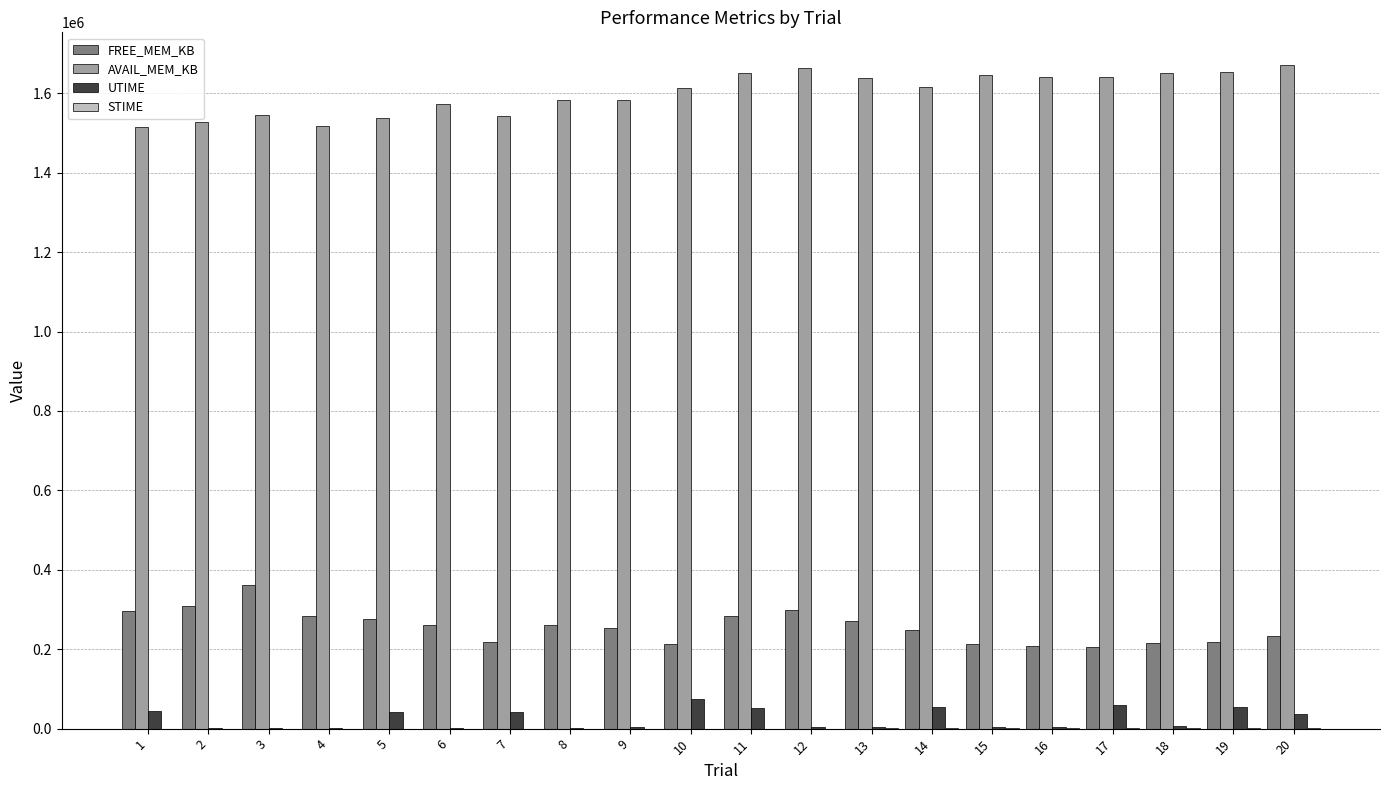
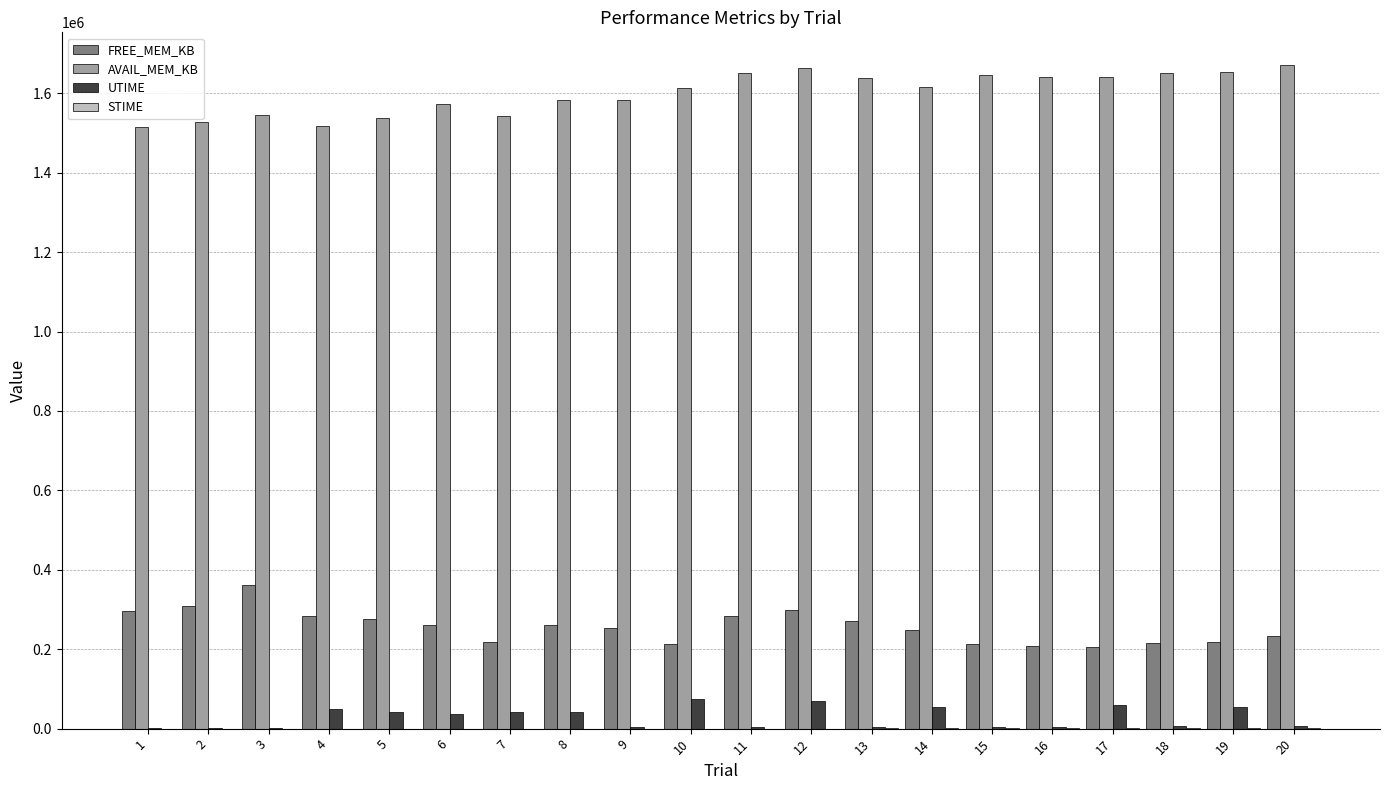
  {
    "UTIME": {
-     "1": 50000,
-     "4": 0,
+     "1": 0,
+     "4": 50000,
      "5": 40000,
-     "6": 0,
+     "6": 40000,
      "7": 40000,
-     "8": 0,
+     "8": 40000,
      "10": 70000,
-     "11": 50000,
-     "12": 0,
+     "11": 0,
+     "12": 70000,
      "14": 50000,
      "17": 60000,
      "19": 50000,
-     "20": 40000
+     "20": 10000
    }
  }
